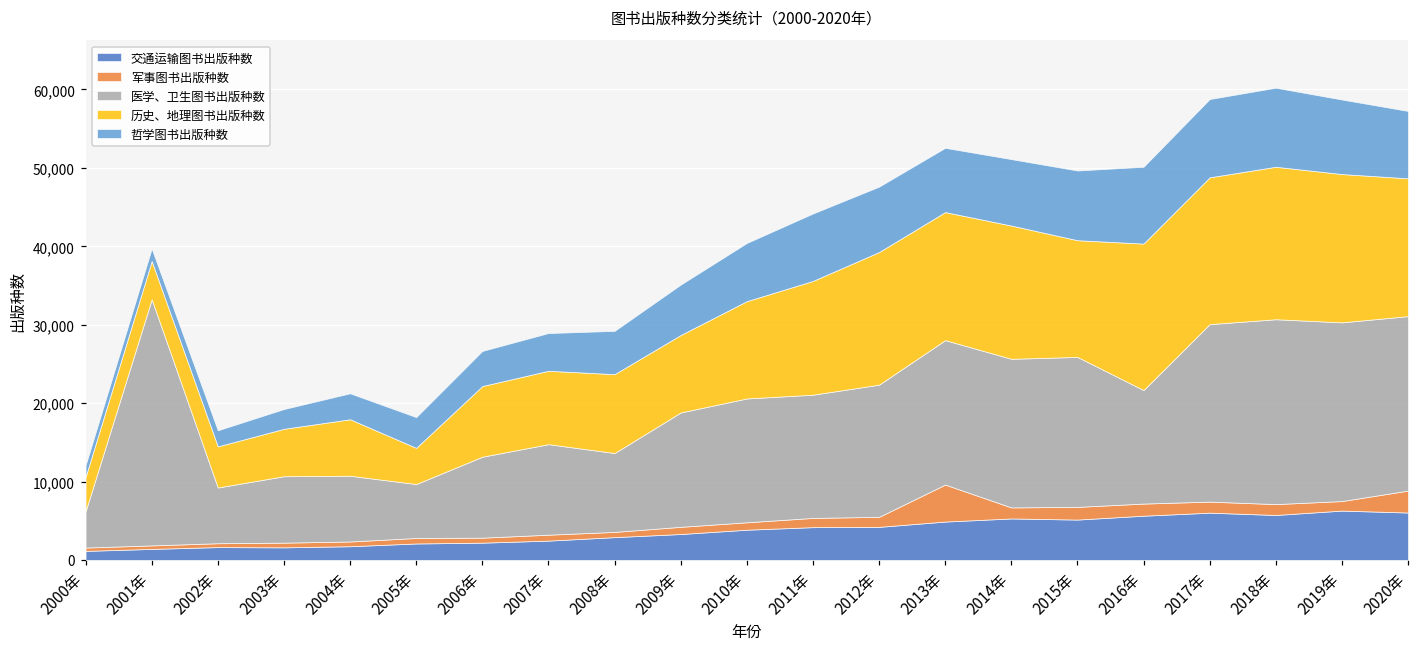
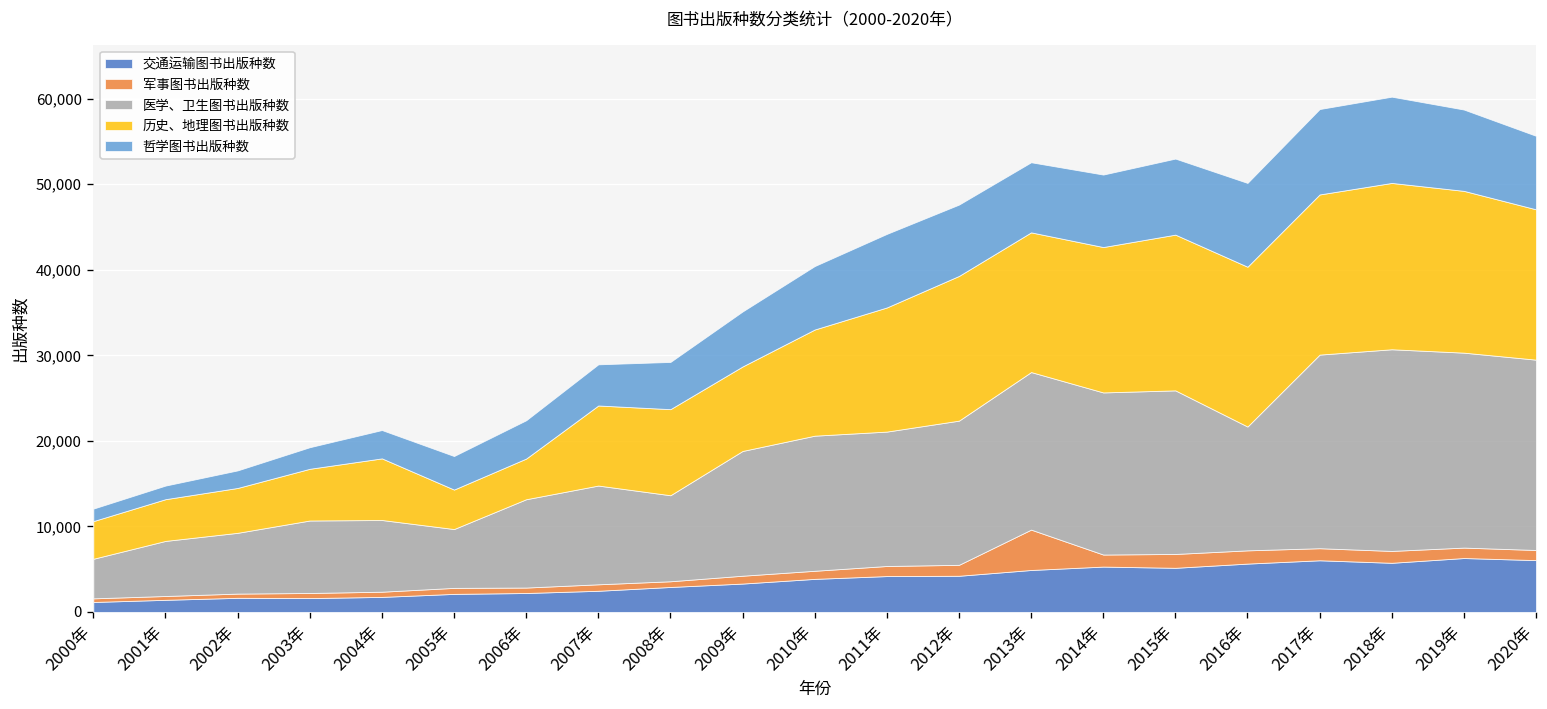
  {
    "军事图书出版种数": {
      "2000年": "0",
      "2001年": "0",
      "2002年": "0",
      "2003年": "1,000",
      "2004年": "1,000",
      "2005年": "1,000",
      "2006年": "1,000",
      "2007年": "1,000",
      "2008年": "1,000",
      "2009年": "1,000",
      "2010年": "1,000",
      "2011年": "1,000",
      "2012年": "1,000",
      "2013年": "5,000",
      "2014年": "1,000",
      "2015年": "2,000",
      "2016年": "2,000",
      "2017年": "1,000",
      "2018年": "1,000",
      "2019年": "1,000",
-     "2020年": "3,000"
+     "2020年": "1,000"
    },
    "医学、卫生图书出版种数": {
      "2000年": "5,000",
-     "2001年": "31,000",
+     "2001年": "6,000",
      "2002年": "7,000",
      "2003年": "8,000",
      "2004年": "8,000",
      "2005年": "7,000",
      "2006年": "10,000",
      "2007年": "12,000",
      "2008年": "10,000",
      "2009年": "15,000",
      "2010年": "16,000",
      "2011年": "16,000",
      "2012年": "17,000",
      "2013年": "18,000",
      "2014年": "19,000",
      "2015年": "19,000",
      "2016年": "14,000",
      "2017年": "23,000",
      "2018年": "24,000",
      "2019年": "23,000",
      "2020年": "22,000"
    },
    "历史、地理图书出版种数": {
      "2000年": "4,000",
      "2001年": "5,000",
      "2002年": "5,000",
      "2003年": "6,000",
      "2004年": "7,000",
      "2005年": "5,000",
-     "2006年": "9,000",
+     "2006年": "5,000",
      "2007年": "9,000",
      "2008年": "10,000",
      "2009年": "10,000",
      "2010年": "12,000",
      "2011年": "15,000",
      "2012年": "17,000",
      "2013年": "16,000",
      "2014年": "17,000",
-     "2015年": "15,000",
+     "2015年": "18,000",
      "2016年": "19,000",
      "2017年": "19,000",
      "2018年": "19,000",
      "2019年": "19,000",
      "2020年": "18,000"
    }
  }
